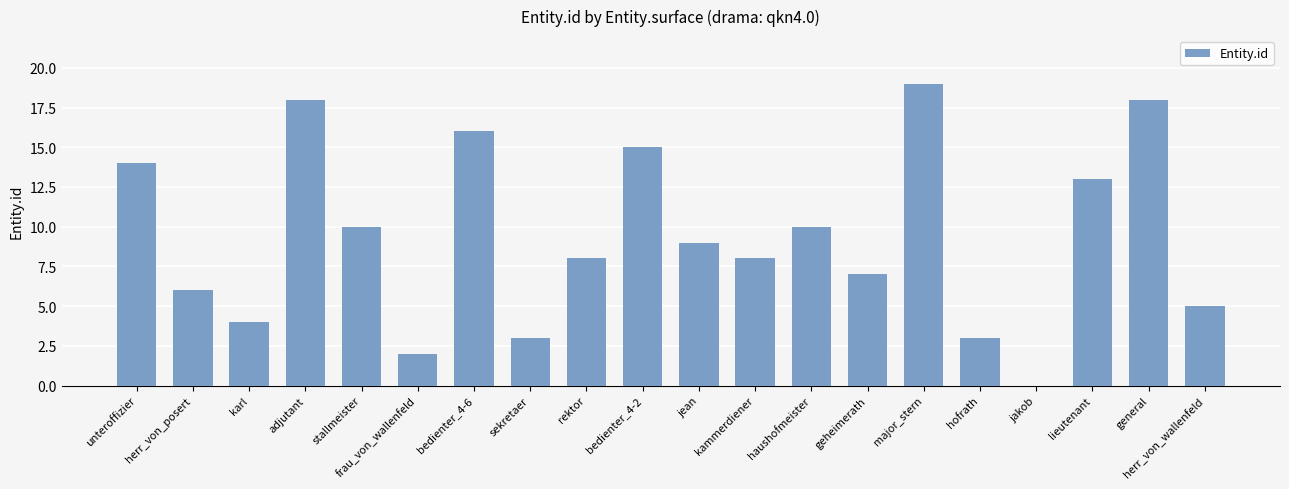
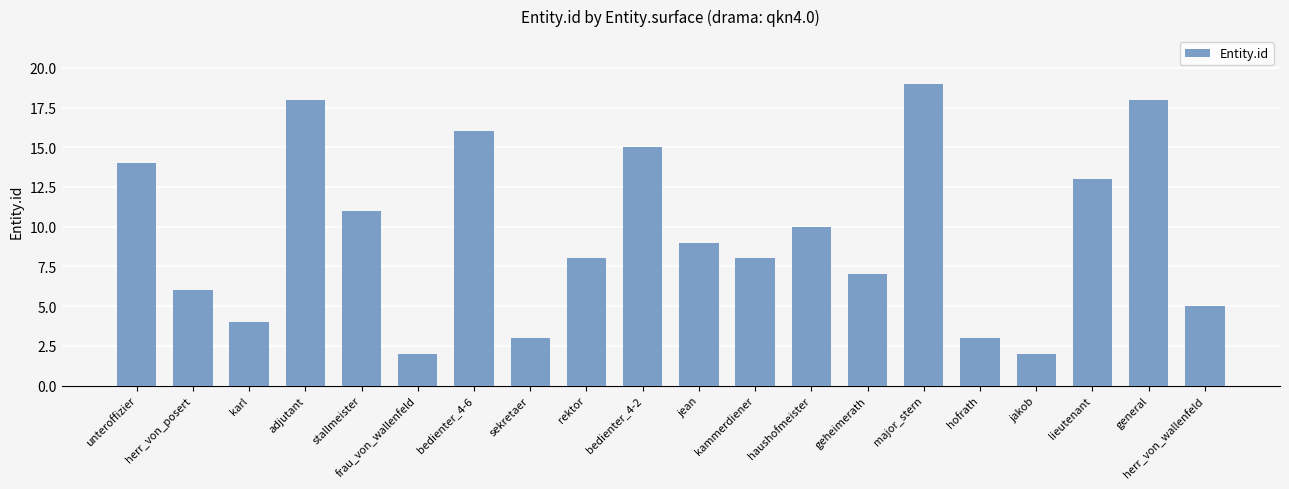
  {
    "unteroffizier": 14,
    "herr_von_posert": 6,
    "karl": 4,
    "adjutant": 18,
-   "stallmeister": 10,
+   "stallmeister": 11,
    "frau_von_wallenfeld": 2,
    "bedienter_4-6": 16,
    "sekretaer": 3,
    "rektor": 8,
    "bedienter_4-2": 15,
    "jean": 9,
    "kammerdiener": 8,
    "haushofmeister": 10,
    "geheimerath": 7,
    "major_stern": 19,
    "hofrath": 3,
-   "jakob": 0,
+   "jakob": 2,
    "lieutenant": 13,
    "general": 18,
    "herr_von_wallenfeld": 5
  }
